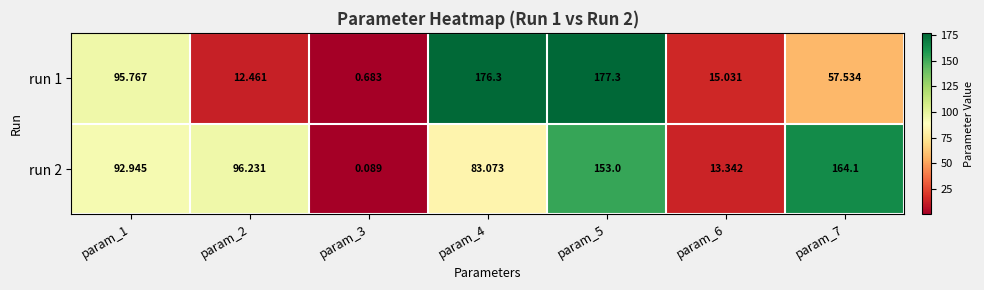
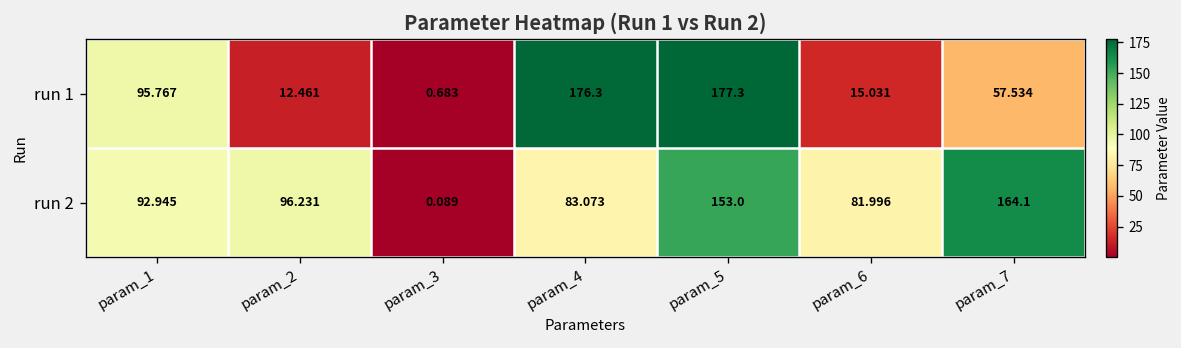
  {
    "run 1": {
      "param_1": 95.767,
      "param_2": 12.461,
      "param_3": 0.683,
      "param_4": 176.3,
      "param_5": 177.3,
      "param_6": 15.031,
      "param_7": 57.534
    },
    "run 2": {
      "param_1": 92.945,
      "param_2": 96.231,
      "param_3": 0.089,
      "param_4": 83.073,
      "param_5": 153.0,
-     "param_6": 13.342,
+     "param_6": 81.996,
      "param_7": 164.1
    }
  }
